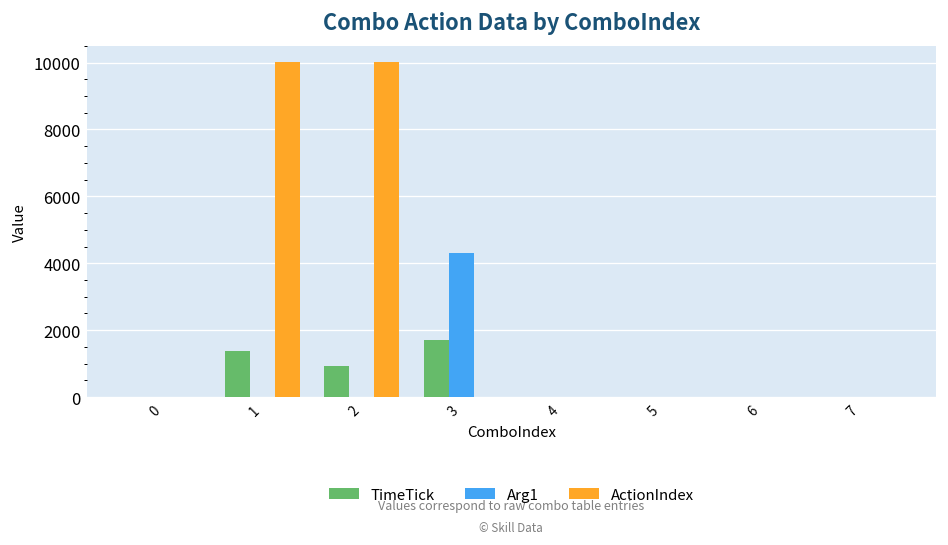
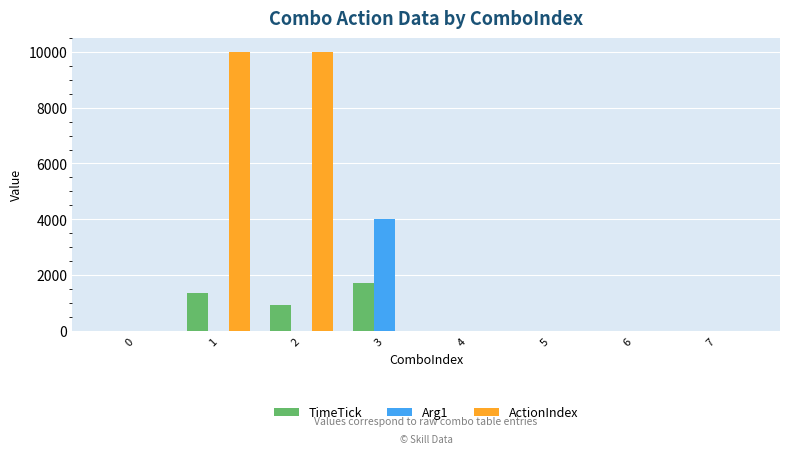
  {
    "TimeTick": {
      "0": 0,
      "1": 1400,
      "2": 900,
      "3": 1700,
      "4": 0,
      "5": 0,
      "6": 0,
      "7": 0
    },
    "Arg1": {
      "0": 0,
      "1": 0,
      "2": 0,
-     "3": 4300,
+     "3": 4000,
      "4": 0,
      "5": 0,
      "6": 0,
      "7": 0
    },
    "ActionIndex": {
      "0": 0,
      "1": 10000,
      "2": 10000,
      "4": 0,
      "5": 0,
      "6": 0,
      "7": 0
    }
  }
